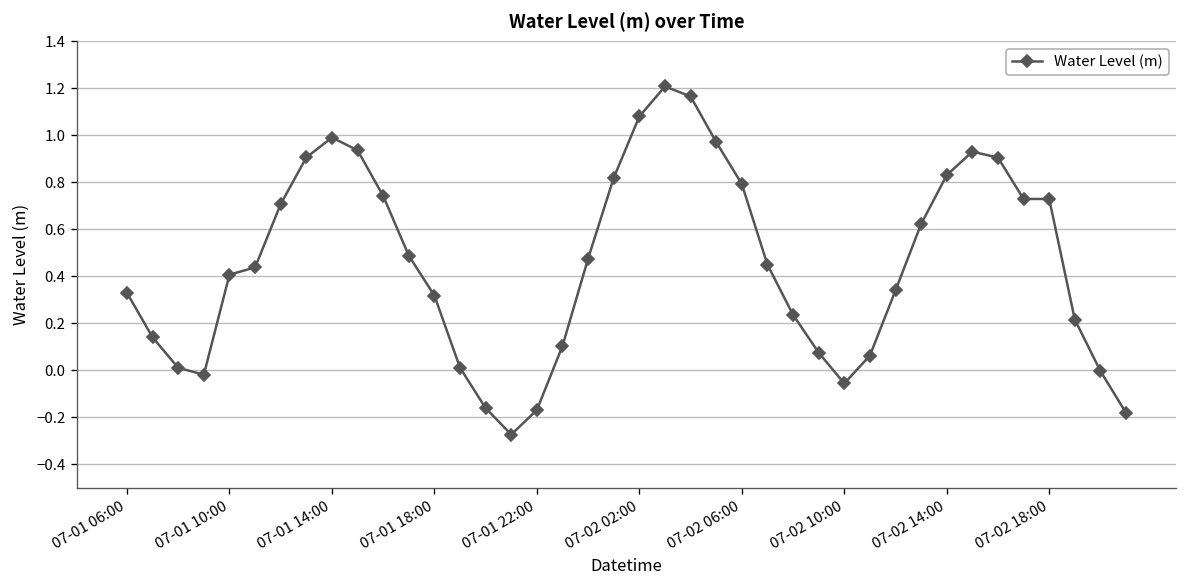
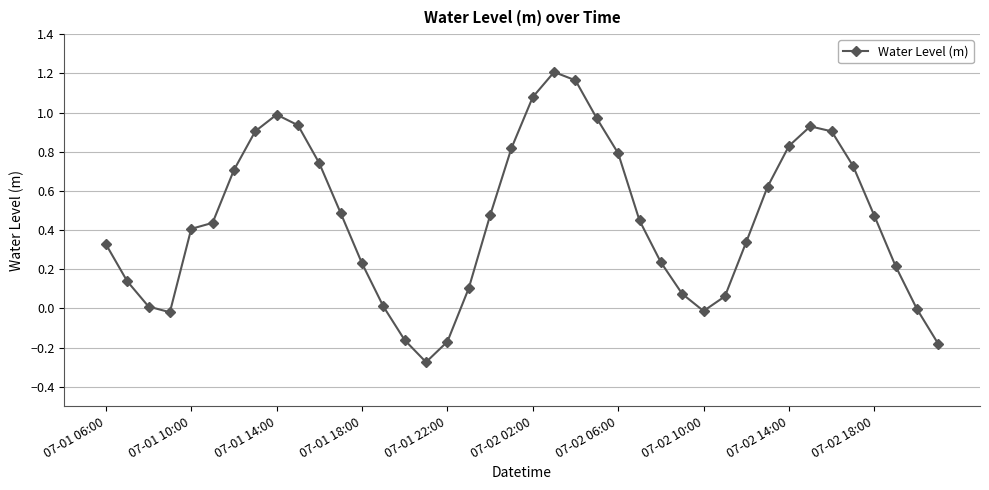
  {
    "07-01 06:00": 0.33,
    "07-01 10:00": 0.41,
    "07-01 14:00": 0.99,
-   "07-01 18:00": 0.32,
+   "07-01 18:00": 0.23,
    "07-01 22:00": -0.17,
    "07-02 02:00": 1.08,
    "07-02 06:00": 0.79,
-   "07-02 10:00": -0.06,
+   "07-02 10:00": -0.01,
    "07-02 14:00": 0.83,
-   "07-02 18:00": 0.73
+   "07-02 18:00": 0.47
  }
